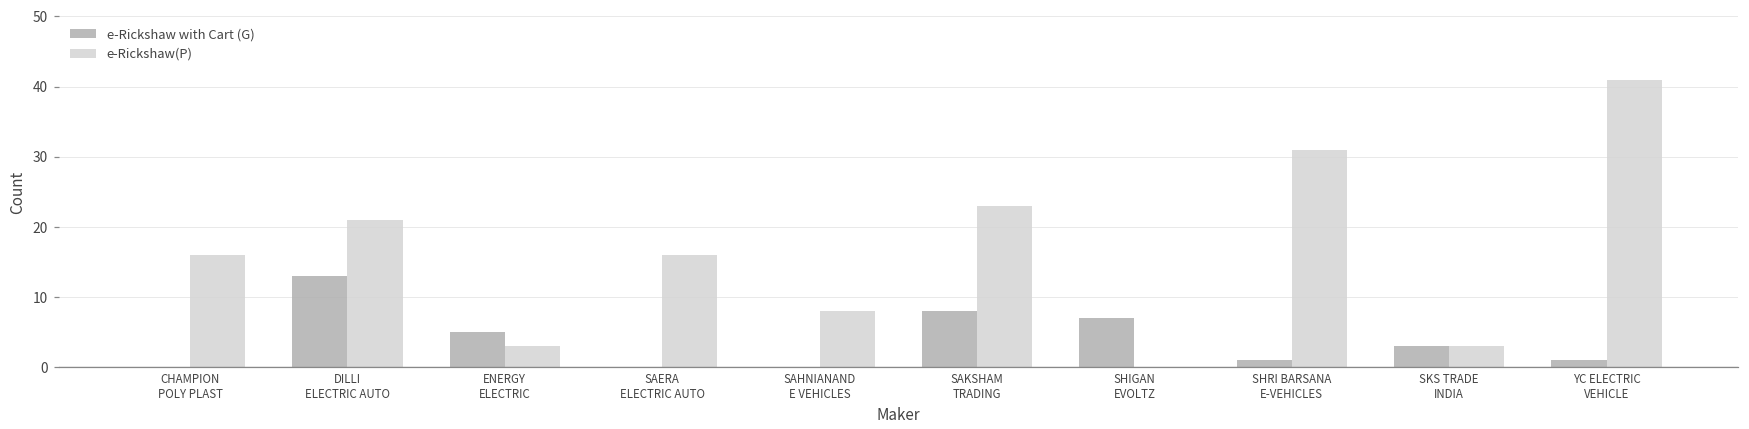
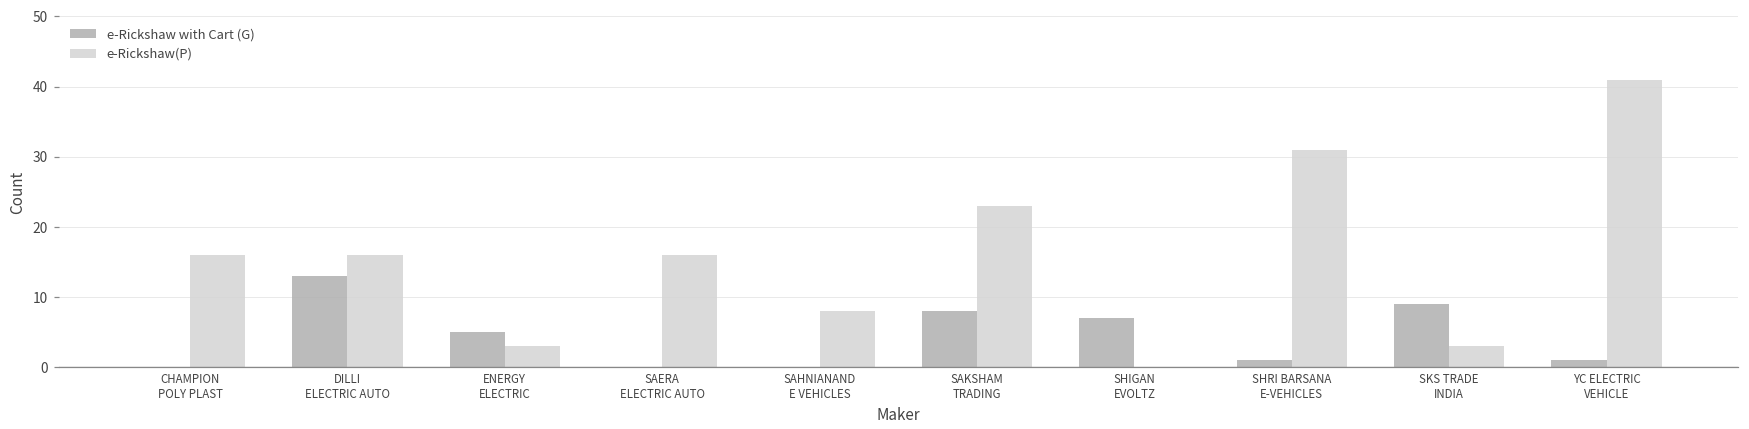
  {
    "e-Rickshaw with Cart (G)": {
      "CHAMPION POLY PLAST": 0,
      "DILLI ELECTRIC AUTO": 13,
      "ENERGY ELECTRIC": 5,
      "SAERA ELECTRIC AUTO": 0,
      "SAHNIANAND E VEHICLES": 0,
      "SAKSHAM TRADING": 8,
      "SHIGAN EVOLTZ": 7,
      "SHRI BARSANA E-VEHICLES": 1,
-     "SKS TRADE INDIA": 3,
+     "SKS TRADE INDIA": 9,
      "YC ELECTRIC VEHICLE": 1
    },
    "e-Rickshaw(P)": {
      "CHAMPION POLY PLAST": 16,
-     "DILLI ELECTRIC AUTO": 21,
+     "DILLI ELECTRIC AUTO": 16,
      "ENERGY ELECTRIC": 3,
      "SAERA ELECTRIC AUTO": 16,
      "SAHNIANAND E VEHICLES": 8,
      "SAKSHAM TRADING": 23,
      "SHIGAN EVOLTZ": 0,
      "SHRI BARSANA E-VEHICLES": 31,
      "SKS TRADE INDIA": 3,
      "YC ELECTRIC VEHICLE": 41
    }
  }
